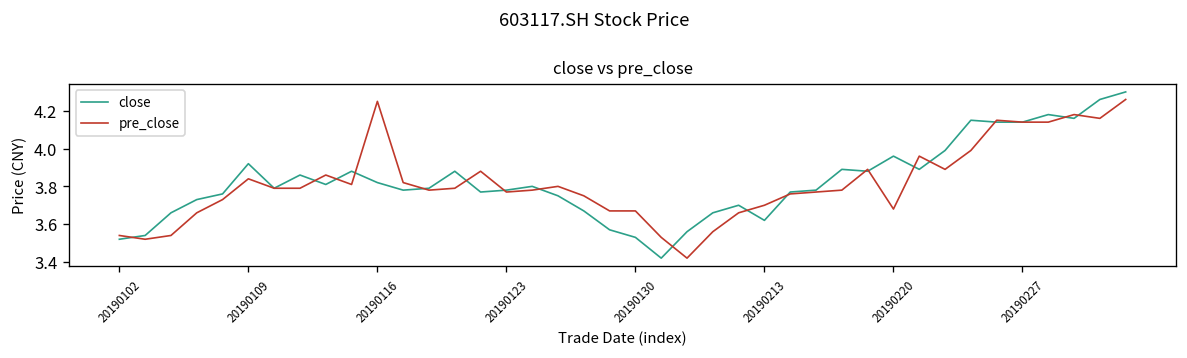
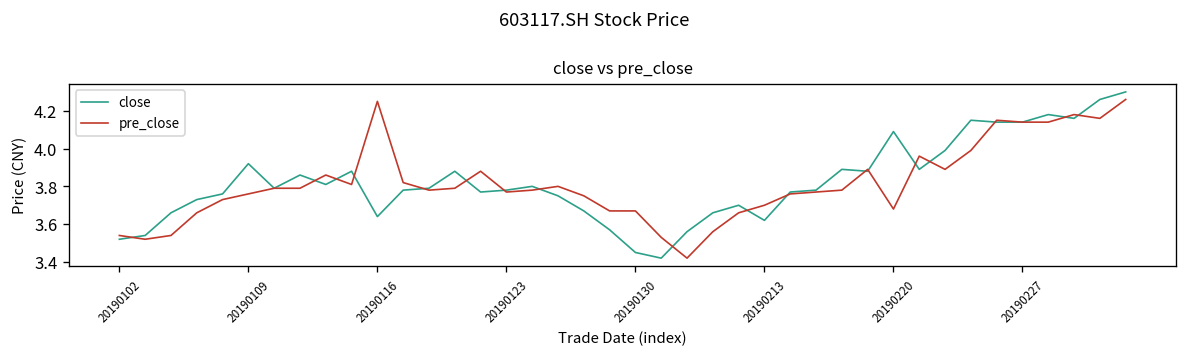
  {
    "close": {
      "20190102": 3.52,
      "20190109": 3.92,
-     "20190116": 3.82,
-     "20190130": 3.53,
+     "20190116": 3.64,
+     "20190130": 3.45,
      "20190213": 3.62,
-     "20190220": 3.96
+     "20190220": 4.09
    },
    "pre_close": {
      "20190102": 3.54,
-     "20190109": 3.84,
+     "20190109": 3.76,
      "20190116": 4.25,
      "20190130": 3.67,
      "20190213": 3.70,
      "20190220": 3.68
    }
  }
